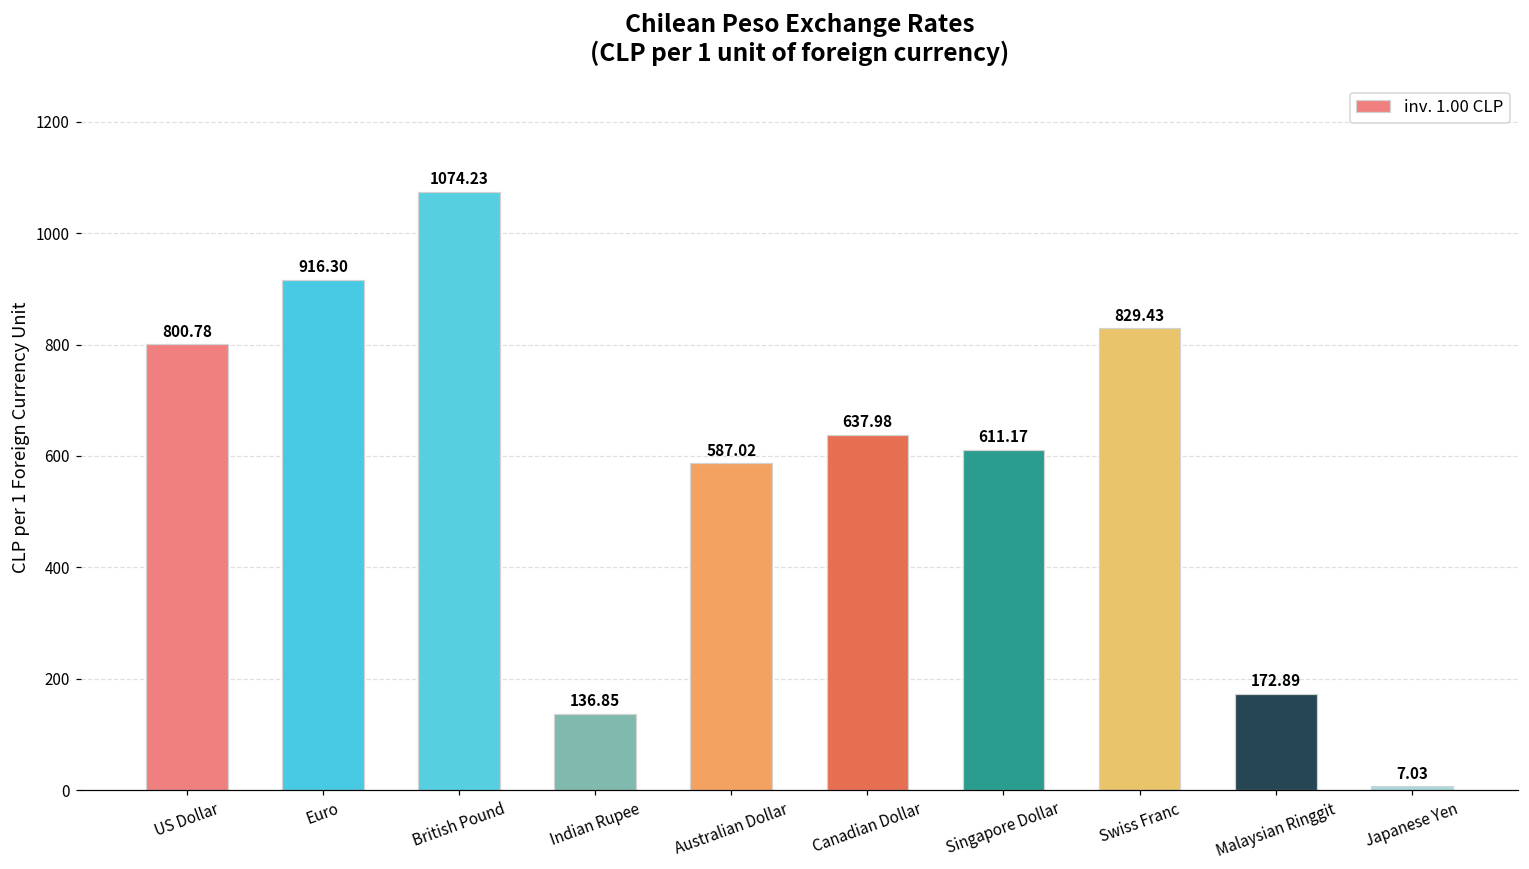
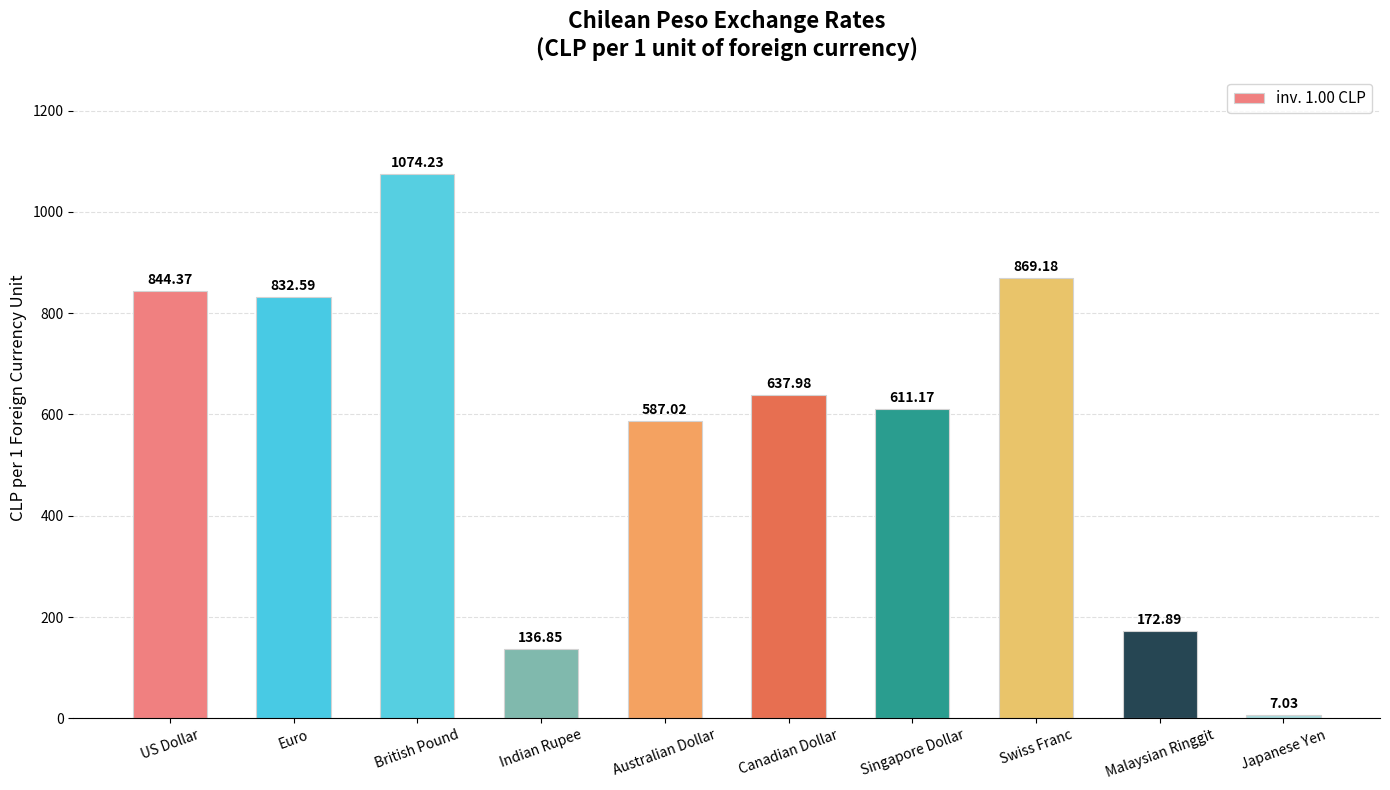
  {
-   "US Dollar": 800.78,
-   "Euro": 916.30,
+   "US Dollar": 844.37,
+   "Euro": 832.59,
    "British Pound": 1074.23,
    "Indian Rupee": 136.85,
    "Australian Dollar": 587.02,
    "Canadian Dollar": 637.98,
    "Singapore Dollar": 611.17,
-   "Swiss Franc": 829.43,
+   "Swiss Franc": 869.18,
    "Malaysian Ringgit": 172.89,
    "Japanese Yen": 7.03
  }
